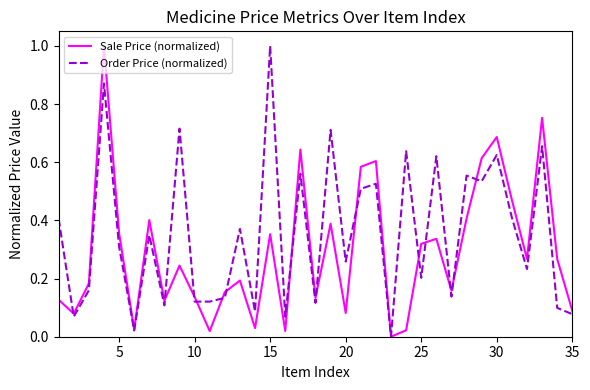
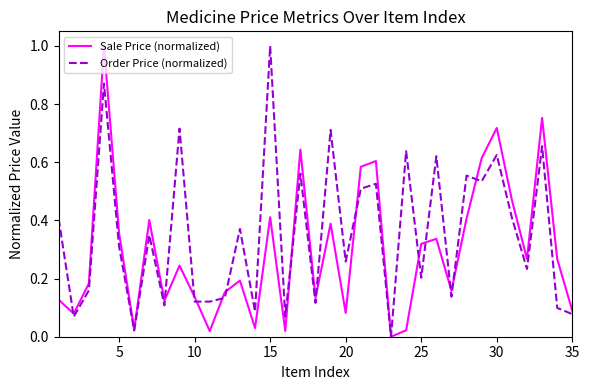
  {
    "Sale Price (normalized)": {
      "5": 0.36,
      "10": 0.14,
-     "15": 0.35,
+     "15": 0.41,
      "20": 0.08,
      "25": 0.32,
-     "30": 0.69,
+     "30": 0.72,
      "35": 0.09
    },
    "Order Price (normalized)": {
      "5": 0.31,
      "10": 0.12,
      "15": 1.00,
      "20": 0.26,
      "25": 0.20,
      "30": 0.63,
      "35": 0.08
    }
  }
